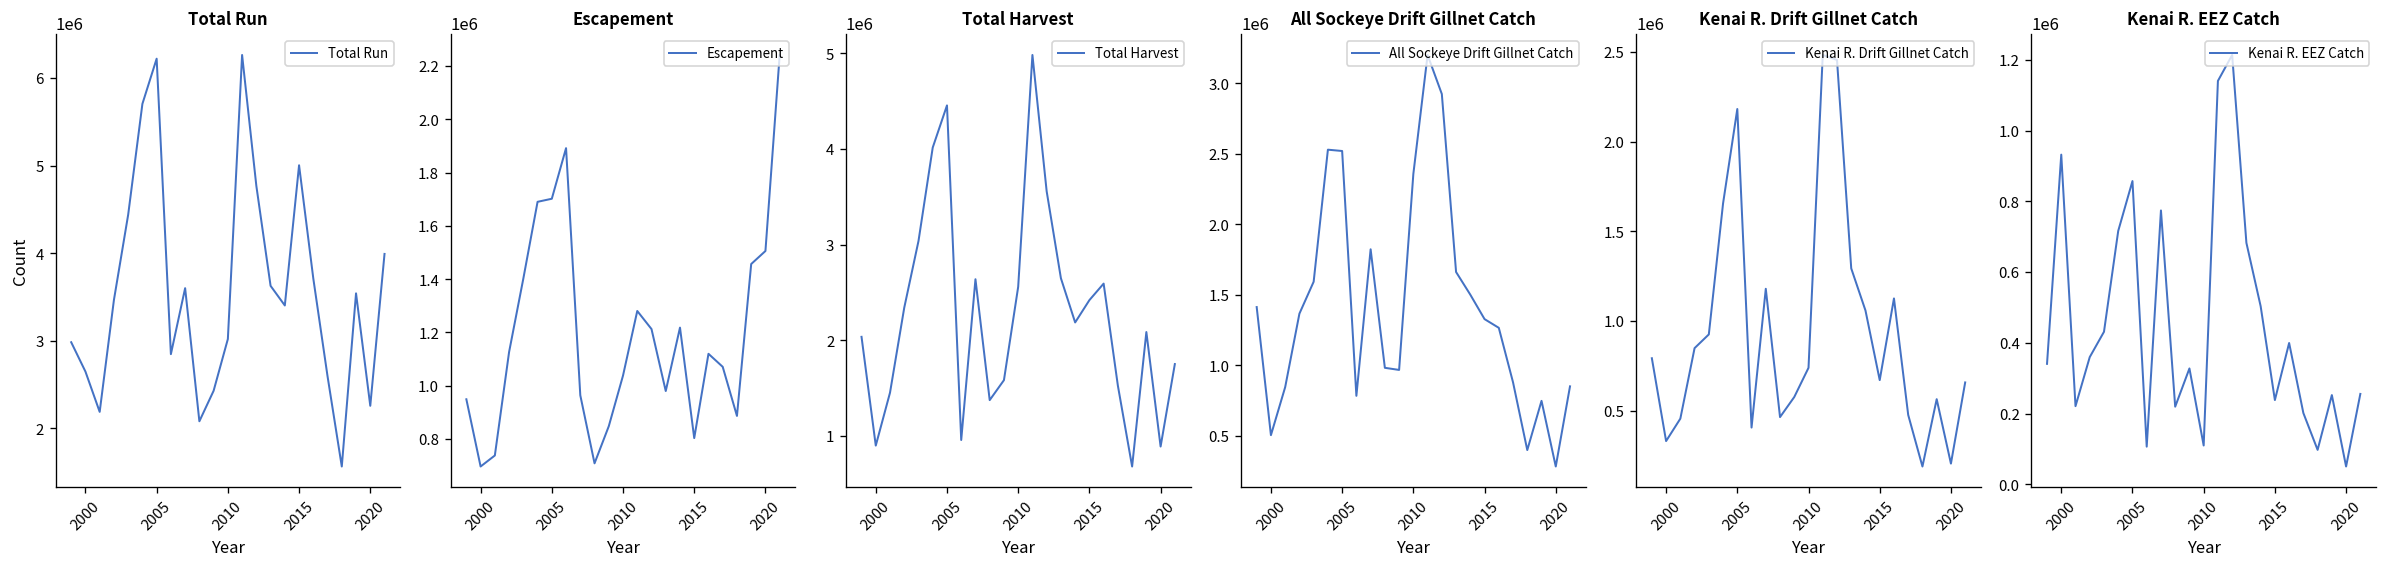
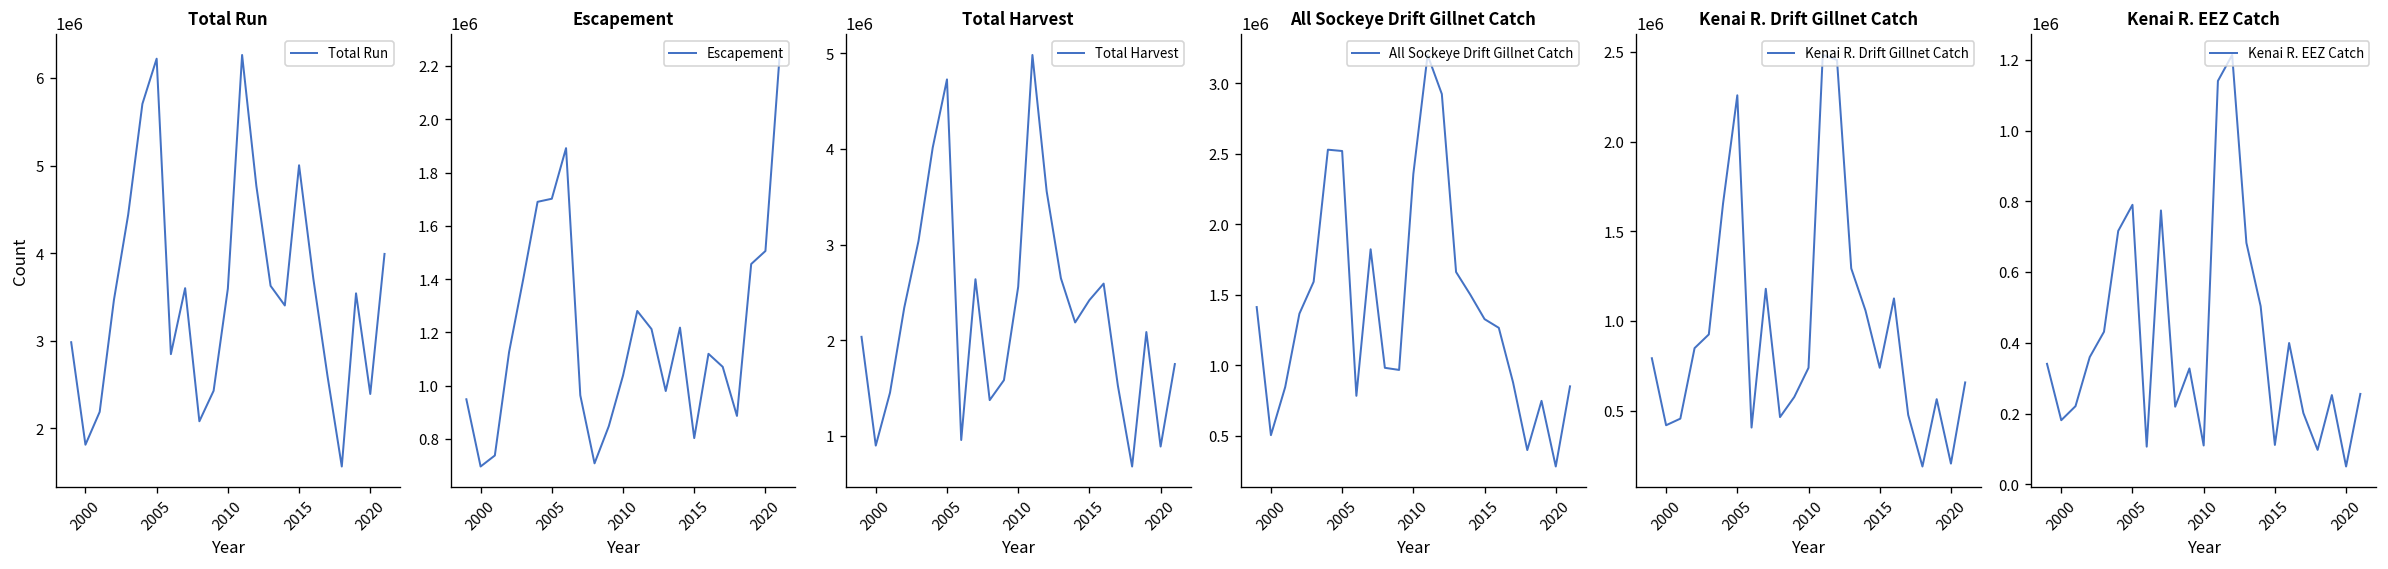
  {
    "Total Run": {
-     "2000": 2600000,
+     "2000": 1800000,
      "2005": 6200000,
-     "2010": 3000000,
+     "2010": 3600000,
      "2015": 5000000,
-     "2020": 2300000
+     "2020": 2400000
    },
    "Escapement": {
      "2000": 700000,
      "2005": 1700000,
      "2010": 1040000,
      "2015": 800000,
      "2020": 1510000
    },
    "Total Harvest": {
      "2000": 900000,
-     "2005": 4500000,
+     "2005": 4700000,
      "2010": 2600000,
      "2015": 2400000,
      "2020": 900000
    },
    "All Sockeye Drift Gillnet Catch": {
      "2000": 510000,
      "2005": 2520000,
      "2010": 2360000,
      "2015": 1330000,
      "2020": 280000
    },
    "Kenai R. Drift Gillnet Catch": {
-     "2000": 330000,
-     "2005": 2180000,
+     "2000": 420000,
+     "2005": 2260000,
      "2010": 740000,
-     "2015": 670000,
+     "2015": 740000,
      "2020": 200000
    },
    "Kenai R. EEZ Catch": {
-     "2000": 930000,
-     "2005": 860000,
+     "2000": 180000,
+     "2005": 790000,
      "2010": 110000,
-     "2015": 240000,
+     "2015": 110000,
      "2020": 50000
    }
  }
